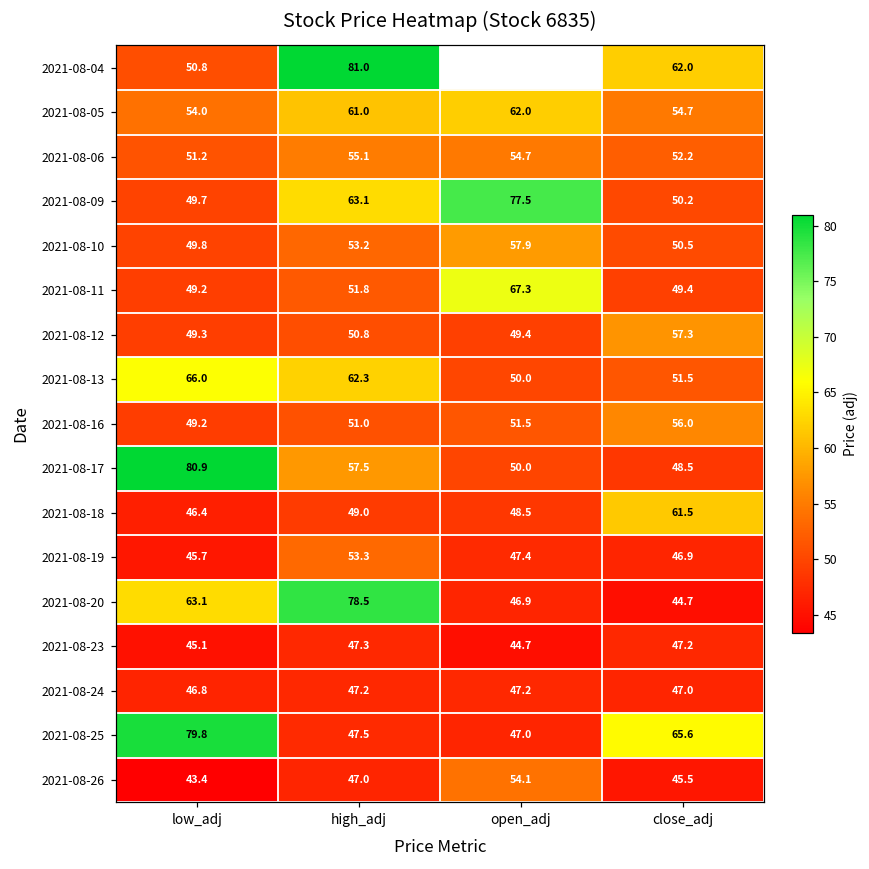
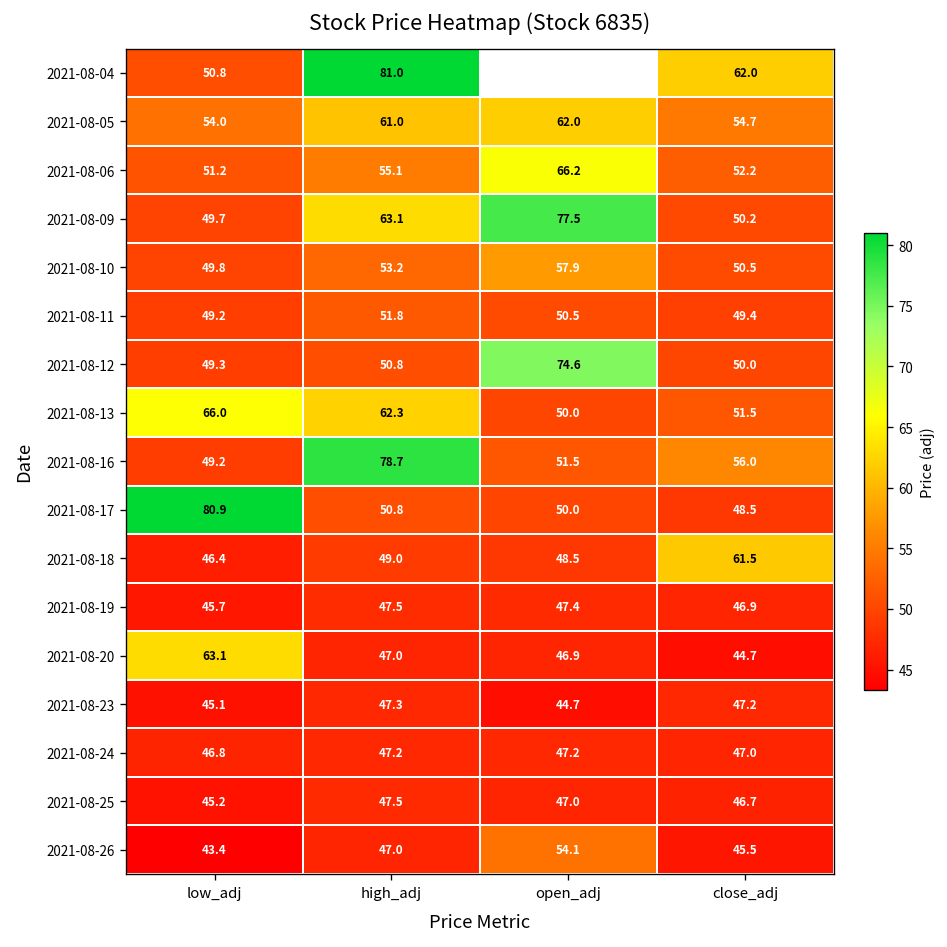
  {
    "2021-08-04": {
      "low_adj": 50.8,
      "high_adj": 81.0,
      "close_adj": 62.0
    },
    "2021-08-05": {
      "low_adj": 54.0,
      "high_adj": 61.0,
      "open_adj": 62.0,
      "close_adj": 54.7
    },
    "2021-08-06": {
      "low_adj": 51.2,
      "high_adj": 55.1,
-     "open_adj": 54.7,
+     "open_adj": 66.2,
      "close_adj": 52.2
    },
    "2021-08-09": {
      "low_adj": 49.7,
      "high_adj": 63.1,
      "open_adj": 77.5,
      "close_adj": 50.2
    },
    "2021-08-10": {
      "low_adj": 49.8,
      "high_adj": 53.2,
      "open_adj": 57.9,
      "close_adj": 50.5
    },
    "2021-08-11": {
      "low_adj": 49.2,
      "high_adj": 51.8,
-     "open_adj": 67.3,
+     "open_adj": 50.5,
      "close_adj": 49.4
    },
    "2021-08-12": {
      "low_adj": 49.3,
      "high_adj": 50.8,
-     "open_adj": 49.4,
-     "close_adj": 57.3
+     "open_adj": 74.6,
+     "close_adj": 50.0
    },
    "2021-08-13": {
      "low_adj": 66.0,
      "high_adj": 62.3,
      "open_adj": 50.0,
      "close_adj": 51.5
    },
    "2021-08-16": {
      "low_adj": 49.2,
-     "high_adj": 51.0,
+     "high_adj": 78.7,
      "open_adj": 51.5,
      "close_adj": 56.0
    },
    "2021-08-17": {
      "low_adj": 80.9,
-     "high_adj": 57.5,
+     "high_adj": 50.8,
      "open_adj": 50.0,
      "close_adj": 48.5
    },
    "2021-08-18": {
      "low_adj": 46.4,
      "high_adj": 49.0,
      "open_adj": 48.5,
      "close_adj": 61.5
    },
    "2021-08-19": {
      "low_adj": 45.7,
-     "high_adj": 53.3,
+     "high_adj": 47.5,
      "open_adj": 47.4,
      "close_adj": 46.9
    },
    "2021-08-20": {
      "low_adj": 63.1,
-     "high_adj": 78.5,
+     "high_adj": 47.0,
      "open_adj": 46.9,
      "close_adj": 44.7
    },
    "2021-08-23": {
      "low_adj": 45.1,
      "high_adj": 47.3,
      "open_adj": 44.7,
      "close_adj": 47.2
    },
    "2021-08-24": {
      "low_adj": 46.8,
      "high_adj": 47.2,
      "open_adj": 47.2,
      "close_adj": 47.0
    },
    "2021-08-25": {
-     "low_adj": 79.8,
+     "low_adj": 45.2,
      "high_adj": 47.5,
      "open_adj": 47.0,
-     "close_adj": 65.6
+     "close_adj": 46.7
    },
    "2021-08-26": {
      "low_adj": 43.4,
      "high_adj": 47.0,
      "open_adj": 54.1,
      "close_adj": 45.5
    }
  }
